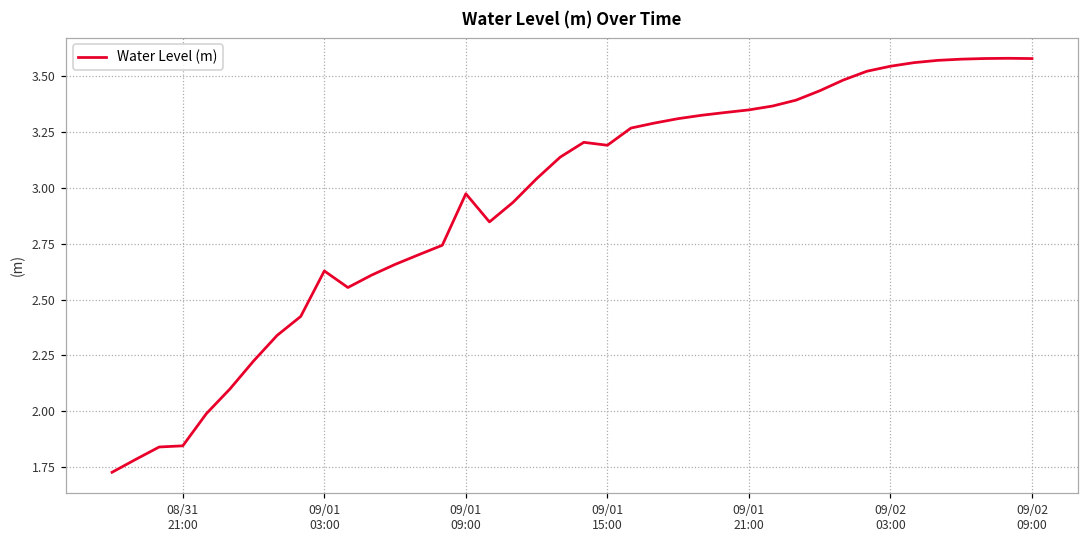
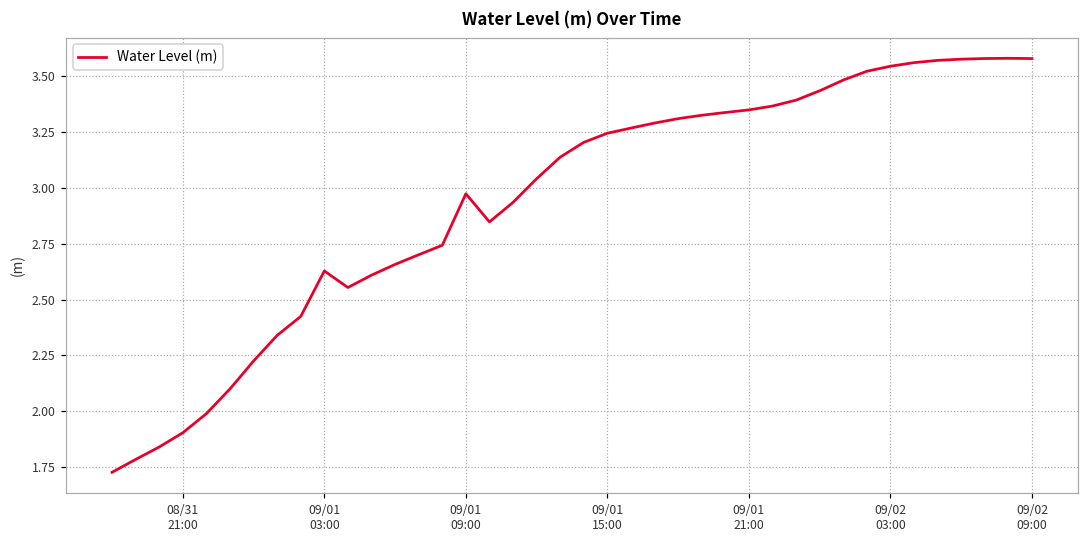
  {
-   "08/31 21:00": 1.85,
+   "08/31 21:00": 1.90,
    "09/01 03:00": 2.63,
    "09/01 09:00": 2.97,
-   "09/01 15:00": 3.19,
+   "09/01 15:00": 3.24,
    "09/01 21:00": 3.35,
    "09/02 03:00": 3.54,
    "09/02 09:00": 3.58
  }
